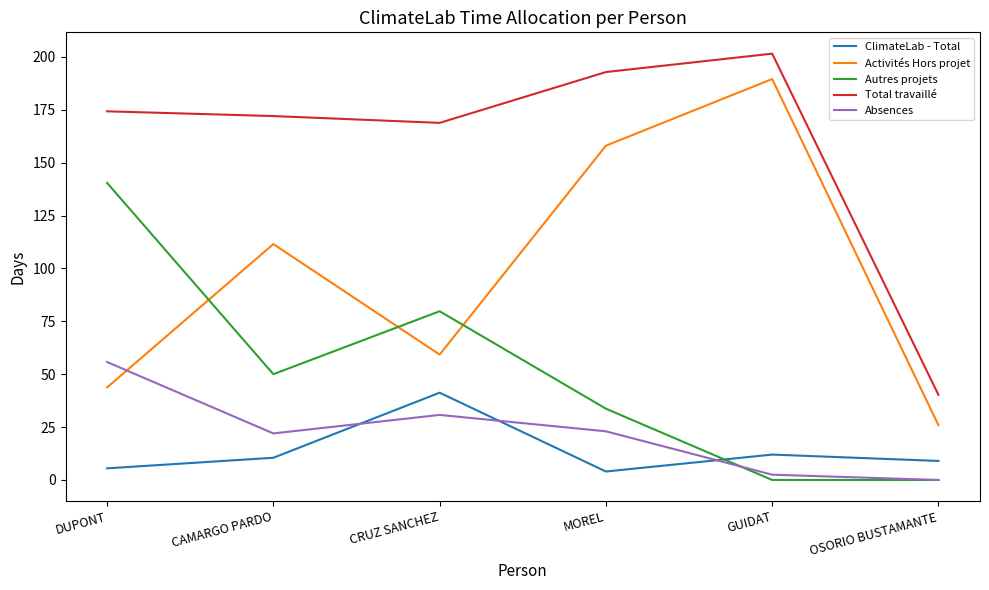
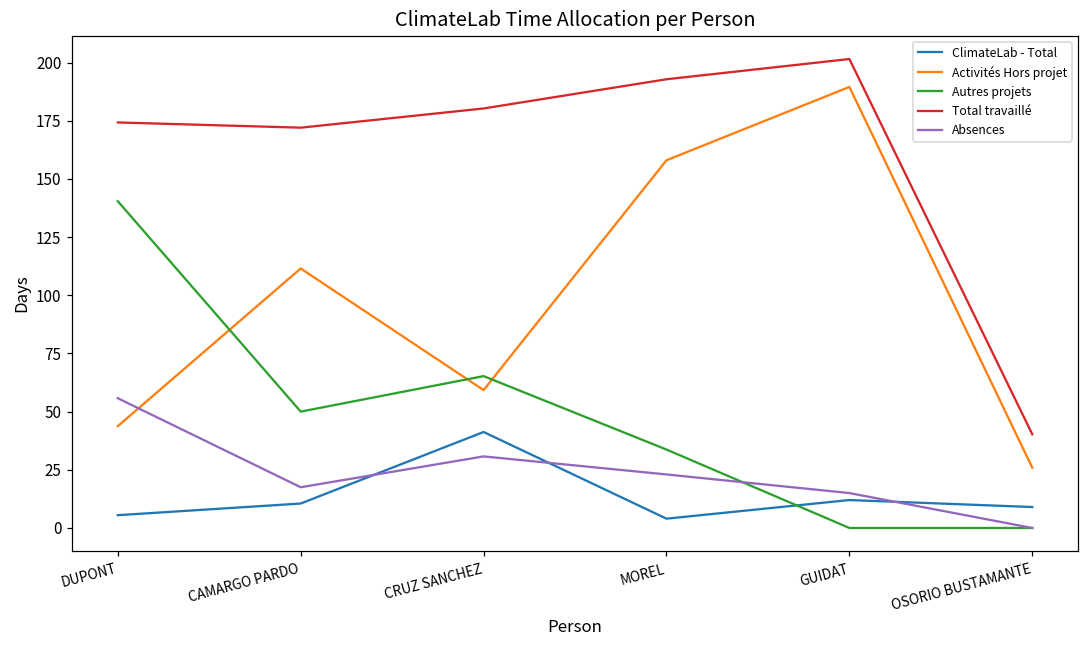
  {
    "ClimateLab - Total": {
      "DUPONT": 6,
      "CAMARGO PARDO": 11,
      "CRUZ SANCHEZ": 41,
      "MOREL": 4,
      "GUIDAT": 12,
      "OSORIO BUSTAMANTE": 9
    },
    "Activités Hors projet": {
      "DUPONT": 44,
      "CAMARGO PARDO": 112,
      "CRUZ SANCHEZ": 59,
      "MOREL": 158,
      "GUIDAT": 190,
      "OSORIO BUSTAMANTE": 26
    },
    "Autres projets": {
      "DUPONT": 140,
      "CAMARGO PARDO": 50,
-     "CRUZ SANCHEZ": 80,
+     "CRUZ SANCHEZ": 65,
      "MOREL": 34,
      "GUIDAT": 0
    },
    "Total travaillé": {
      "DUPONT": 174,
      "CAMARGO PARDO": 172,
-     "CRUZ SANCHEZ": 169,
+     "CRUZ SANCHEZ": 180,
      "MOREL": 193,
      "GUIDAT": 202,
      "OSORIO BUSTAMANTE": 40
    },
    "Absences": {
      "DUPONT": 56,
-     "CAMARGO PARDO": 22,
+     "CAMARGO PARDO": 18,
      "CRUZ SANCHEZ": 31,
      "MOREL": 23,
-     "GUIDAT": 3
+     "GUIDAT": 15
    }
  }
